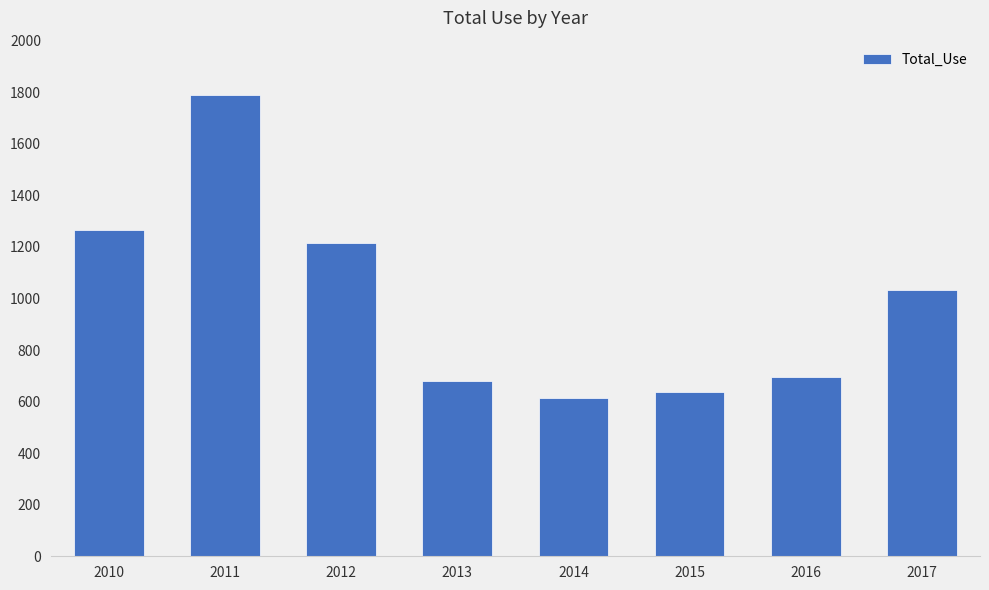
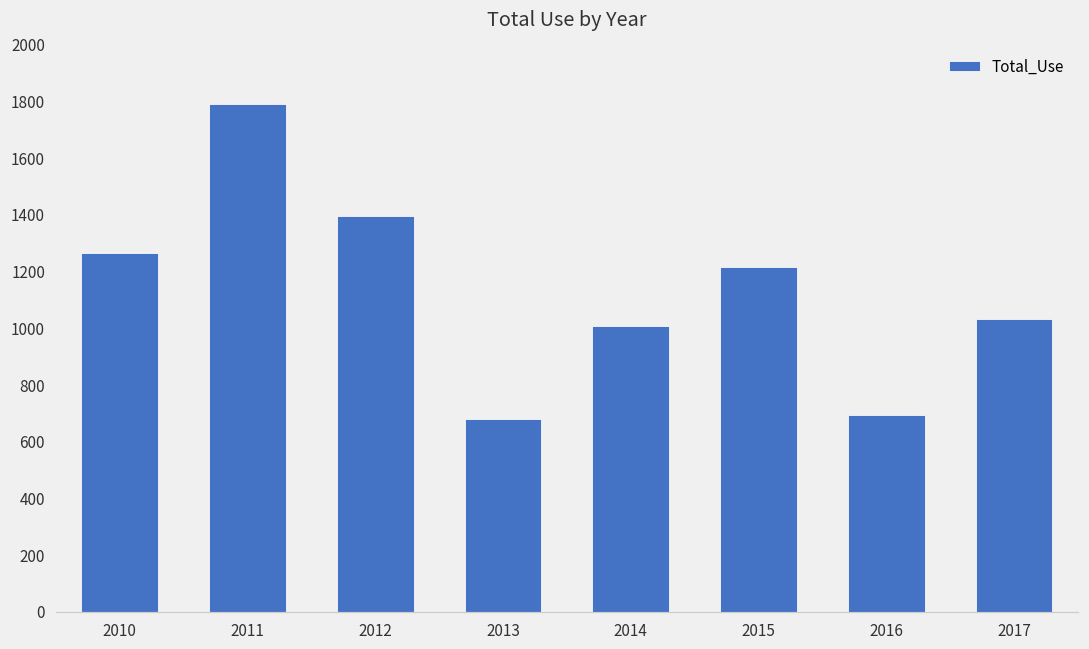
  {
    "2010": 1270,
    "2011": 1790,
-   "2012": 1210,
+   "2012": 1400,
    "2013": 680,
-   "2014": 610,
-   "2015": 640,
+   "2014": 1010,
+   "2015": 1220,
    "2016": 700,
    "2017": 1030
  }
